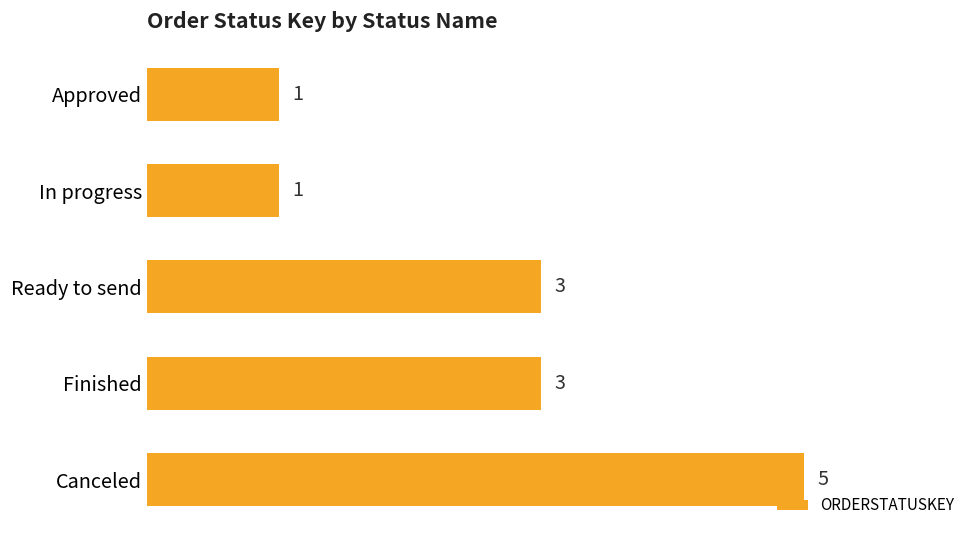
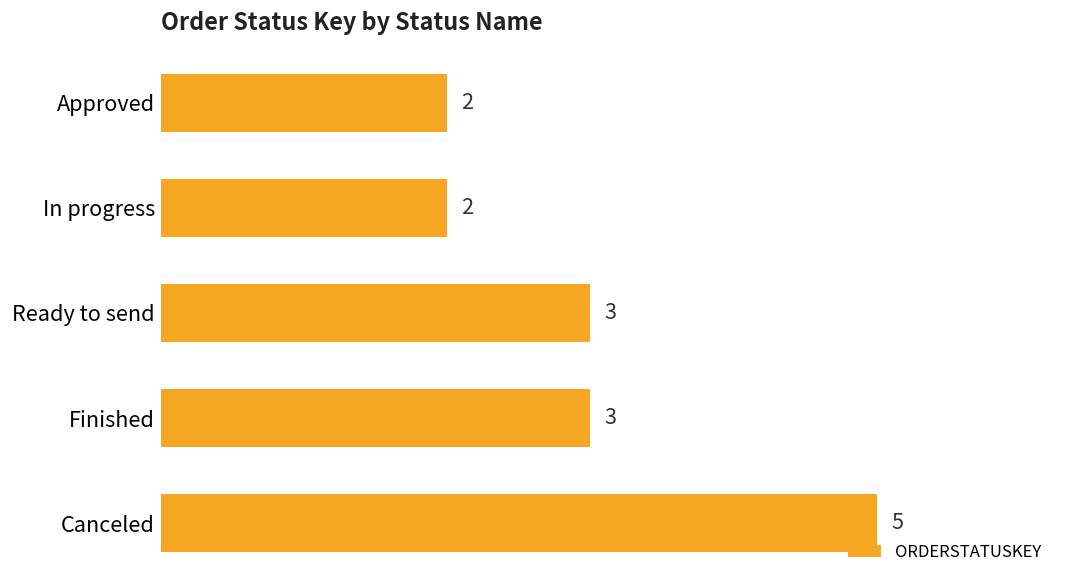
  {
-   "Approved": 1,
-   "In progress": 1,
+   "Approved": 2,
+   "In progress": 2,
    "Ready to send": 3,
    "Finished": 3,
    "Canceled": 5
  }
